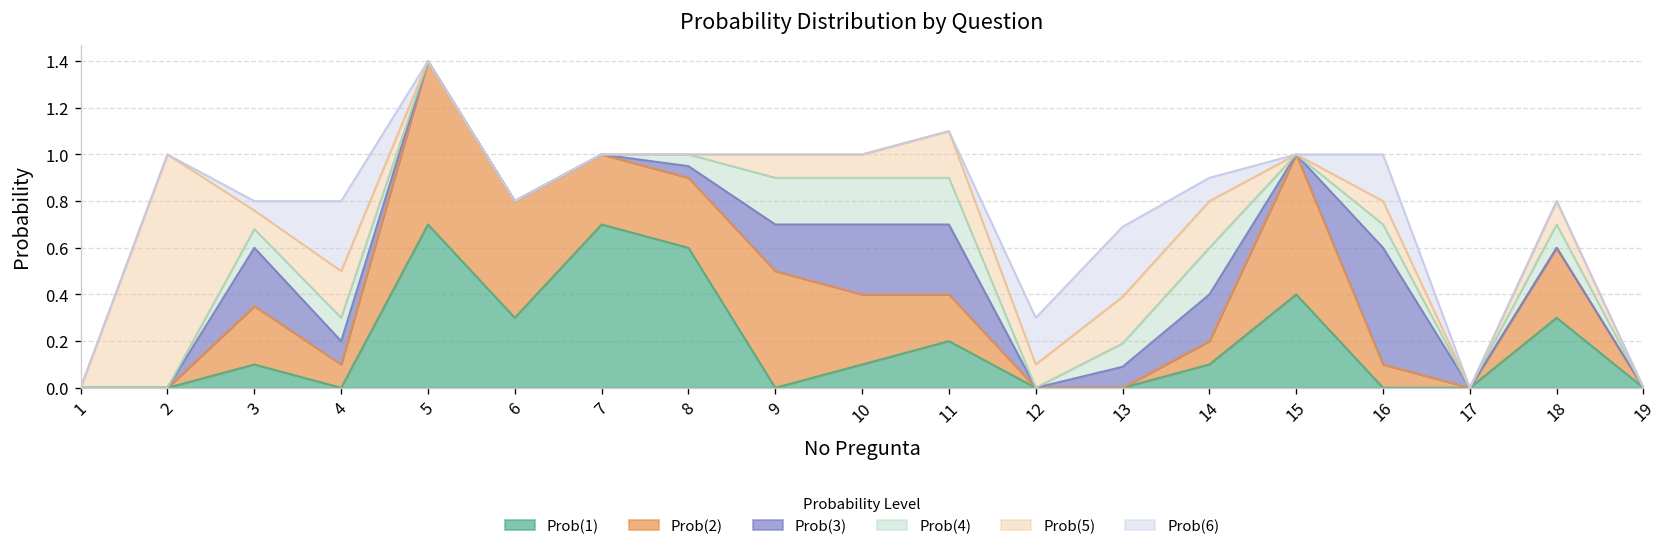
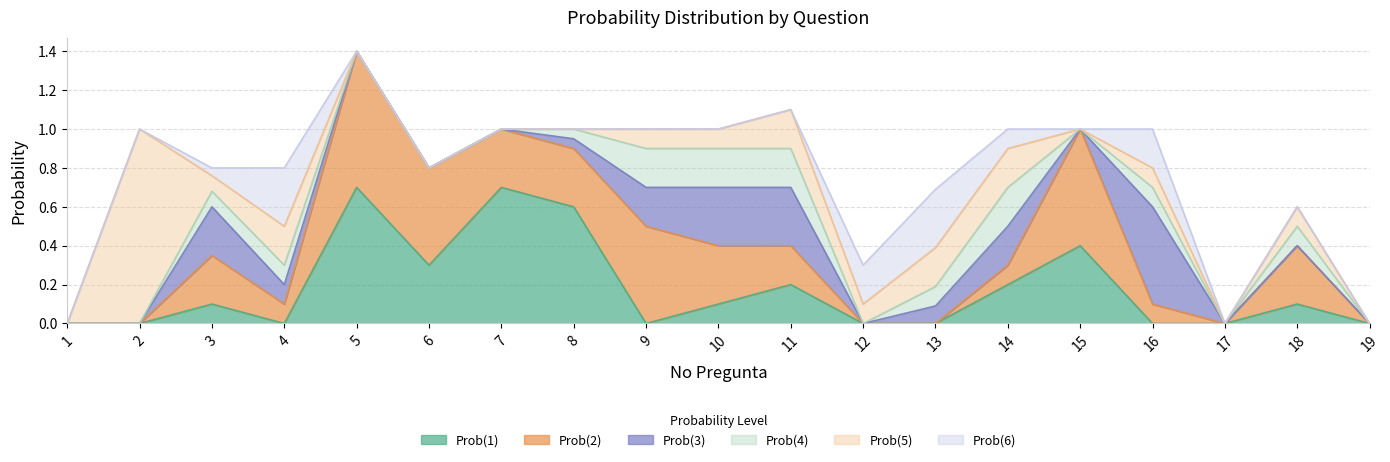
  {
    "Prob(1)": {
      "3": 0.1,
      "4": 0.0,
      "5": 0.7,
      "6": 0.3,
      "7": 0.7,
      "8": 0.6,
      "9": 0.0,
      "10": 0.1,
      "11": 0.2,
-     "14": 0.1,
+     "14": 0.2,
      "15": 0.4,
      "16": 0.0,
-     "18": 0.3
+     "18": 0.1
    },
    "Prob(2)": {
      "3": 0.25,
      "4": 0.1,
      "8": 0.3,
      "9": 0.5,
      "10": 0.3,
      "11": 0.2,
      "14": 0.1,
      "16": 0.1
    },
    "Prob(3)": {
      "3": 0.25,
      "4": 0.1,
      "8": 0.05,
      "9": 0.2,
      "10": 0.3,
      "11": 0.3,
      "13": 0.1,
      "14": 0.2,
      "16": 0.5
    }
  }
